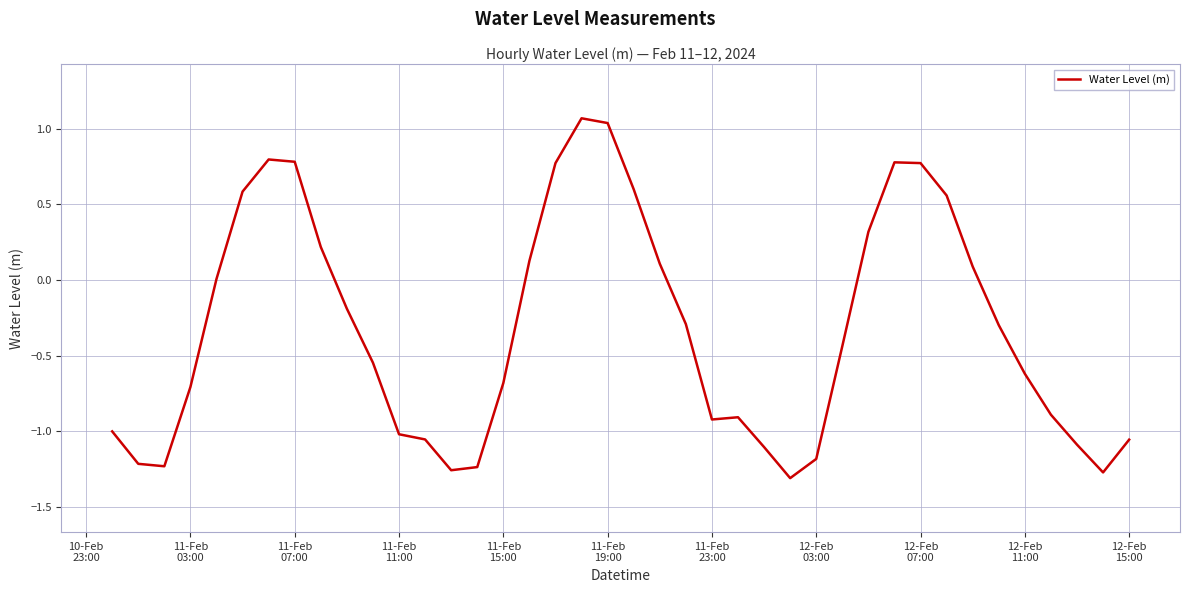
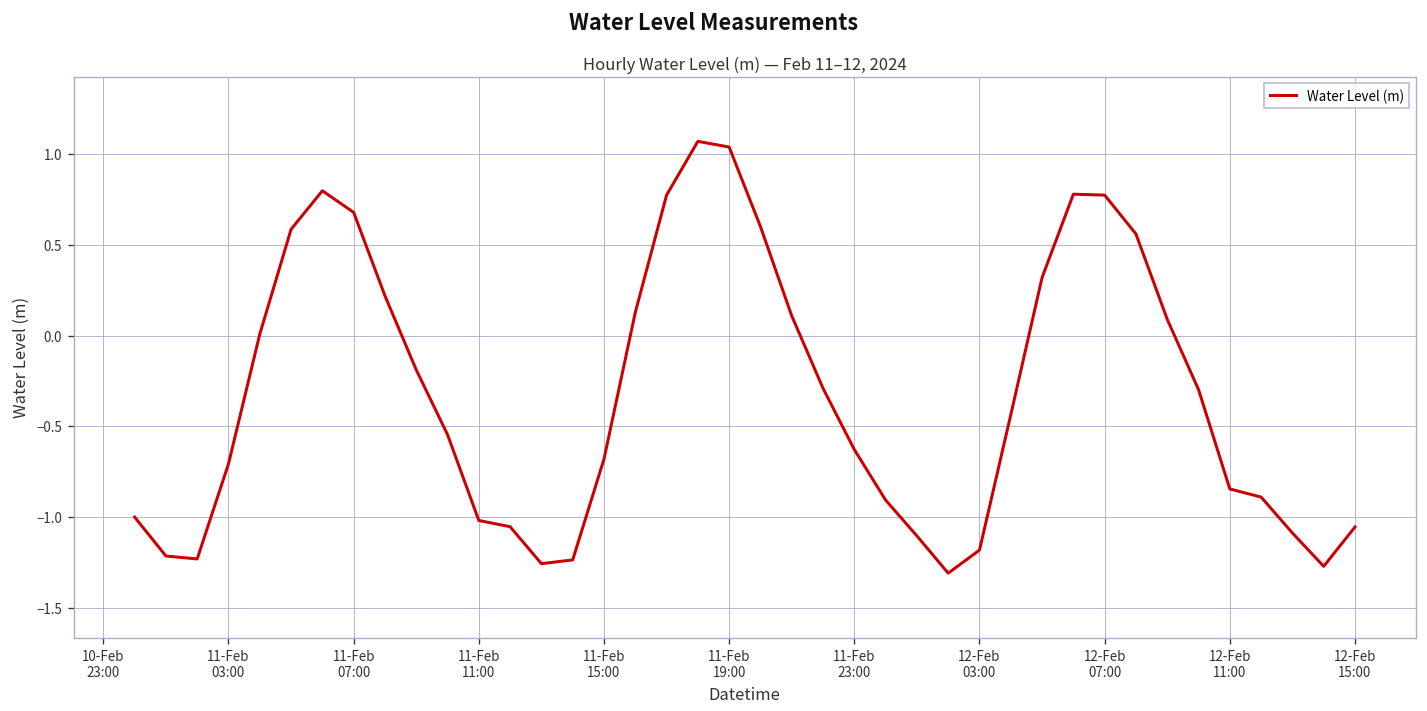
  {
    "11-Feb 03:00": -0.71,
-   "11-Feb 07:00": 0.78,
+   "11-Feb 07:00": 0.68,
    "11-Feb 11:00": -1.02,
    "11-Feb 15:00": -0.68,
    "11-Feb 19:00": 1.04,
-   "11-Feb 23:00": -0.92,
+   "11-Feb 23:00": -0.63,
    "12-Feb 03:00": -1.18,
    "12-Feb 07:00": 0.77,
-   "12-Feb 11:00": -0.62,
+   "12-Feb 11:00": -0.85,
    "12-Feb 15:00": -1.06
  }
